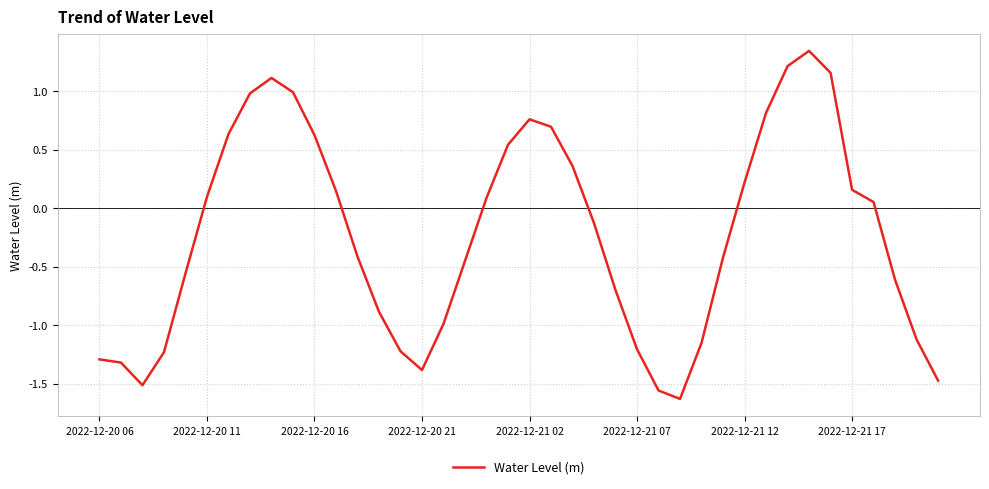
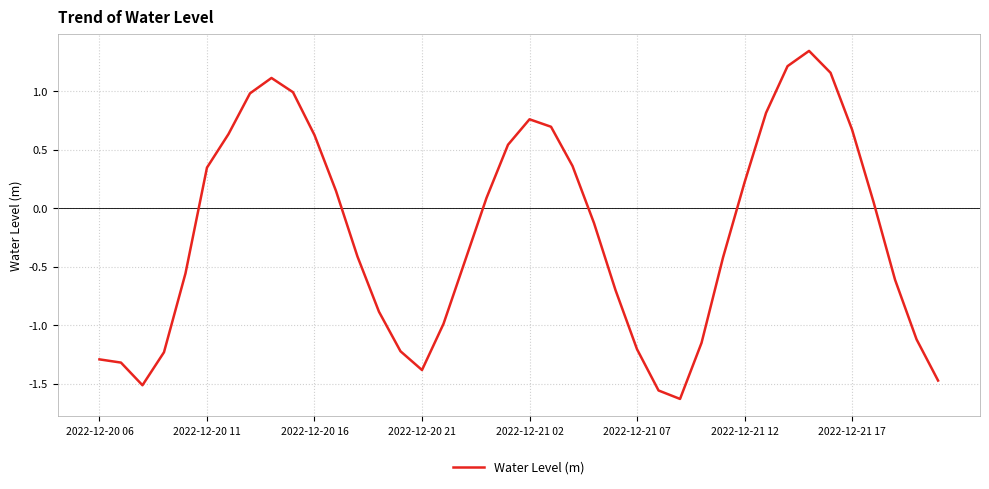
  {
    "2022-12-20 06": -1.29,
-   "2022-12-20 11": 0.10,
+   "2022-12-20 11": 0.35,
    "2022-12-20 16": 0.63,
    "2022-12-20 21": -1.38,
    "2022-12-21 02": 0.76,
    "2022-12-21 07": -1.21,
    "2022-12-21 12": 0.22,
-   "2022-12-21 17": 0.16
+   "2022-12-21 17": 0.67
  }
